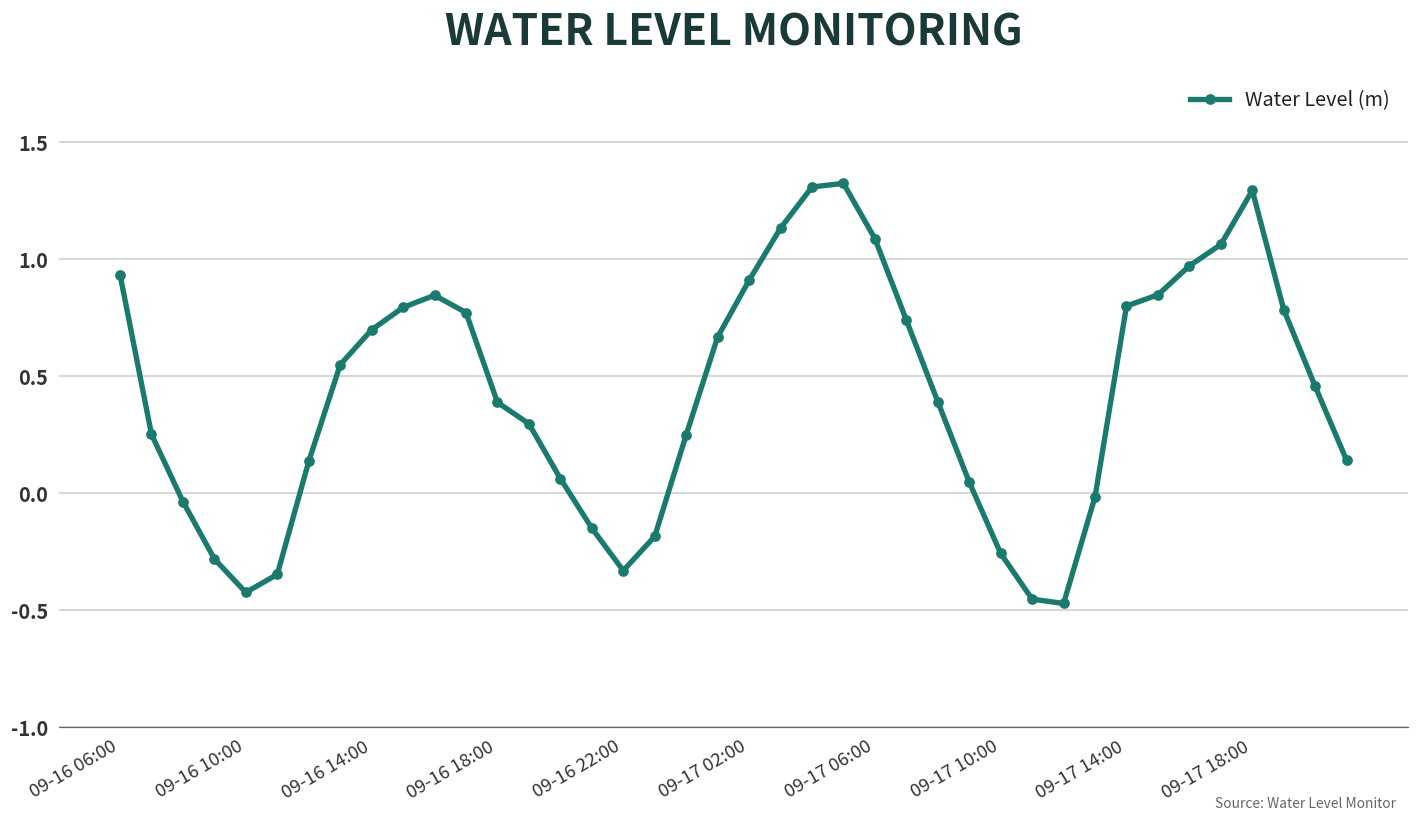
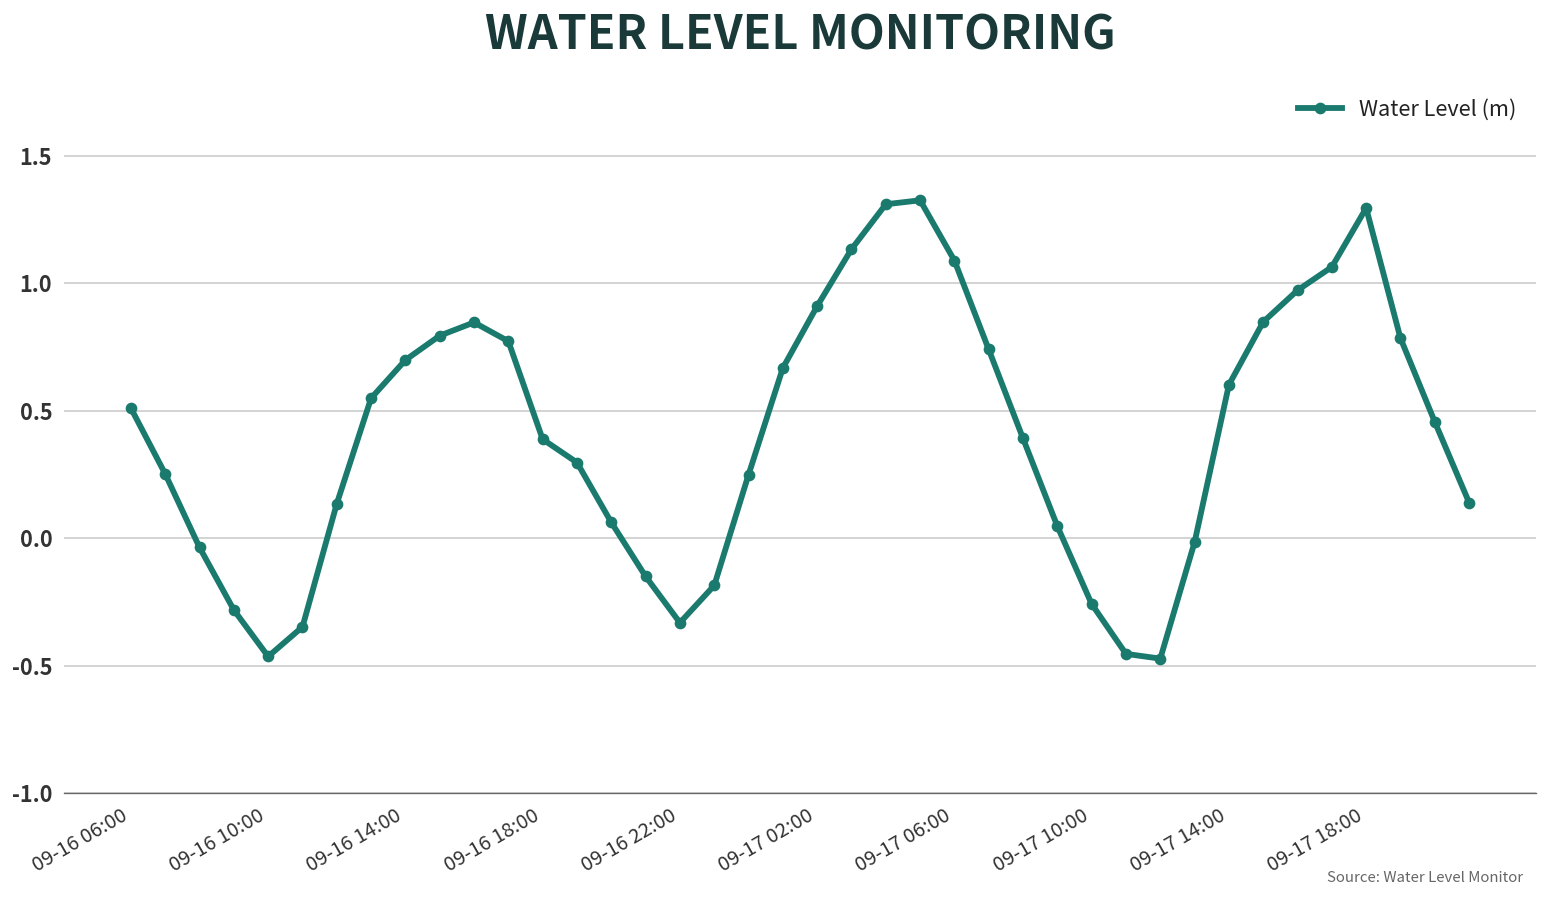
  {
-   "09-16 06:00": 0.93,
-   "09-16 10:00": -0.42,
+   "09-16 06:00": 0.51,
+   "09-16 10:00": -0.46,
    "09-16 14:00": 0.70,
    "09-16 18:00": 0.39,
    "09-16 22:00": -0.33,
    "09-17 02:00": 0.91,
    "09-17 06:00": 1.09,
    "09-17 10:00": -0.26,
-   "09-17 14:00": 0.80,
+   "09-17 14:00": 0.60,
    "09-17 18:00": 1.29
  }
